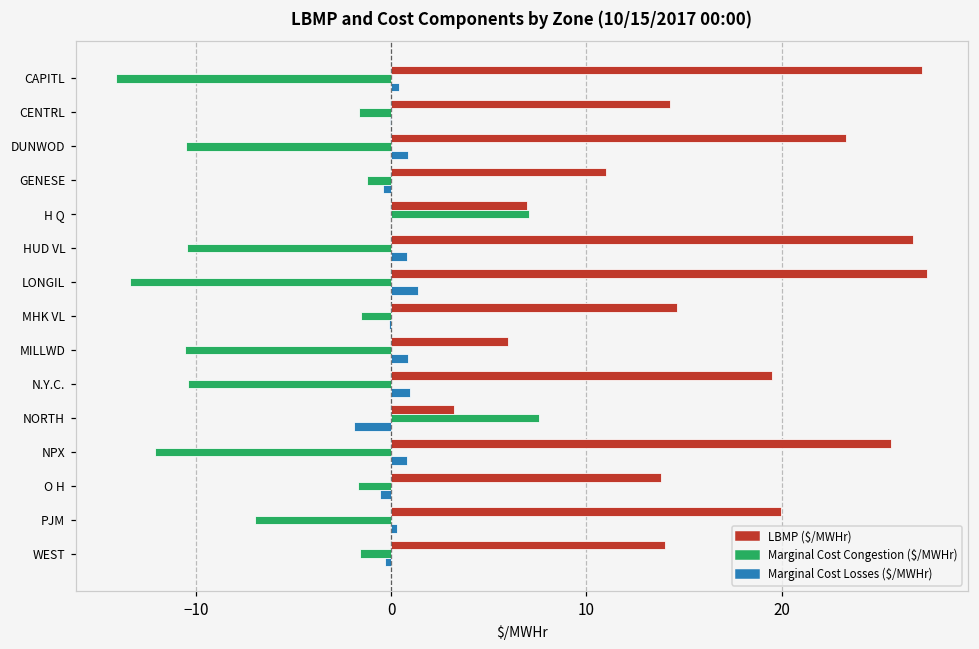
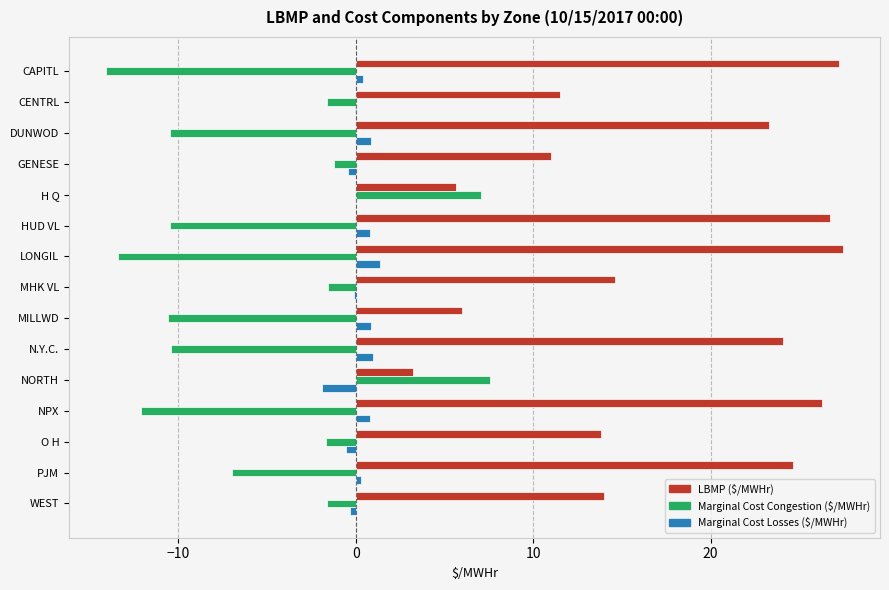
  {
    "LBMP ($/MWHr)": {
      "CAPITL": 27.2,
-     "CENTRL": 14.3,
+     "CENTRL": 11.5,
      "DUNWOD": 23.3,
      "GENESE": 11.0,
-     "H Q": 7.0,
+     "H Q": 5.6,
      "HUD VL": 26.8,
      "LONGIL": 27.5,
      "MHK VL": 14.6,
      "MILLWD": 6.0,
-     "N.Y.C.": 19.5,
+     "N.Y.C.": 24.1,
      "NORTH": 3.2,
-     "NPX": 25.6,
+     "NPX": 26.3,
      "O H": 13.8,
-     "PJM": 20.0,
+     "PJM": 24.7,
      "WEST": 14.0
    },
    "Marginal Cost Congestion ($/MWHr)": {
      "CAPITL": -14.1,
      "CENTRL": -1.6,
      "DUNWOD": -10.5,
      "GENESE": -1.3,
      "H Q": 7.1,
      "HUD VL": -10.5,
      "LONGIL": -13.4,
      "MHK VL": -1.6,
      "MILLWD": -10.6,
      "N.Y.C.": -10.4,
      "NORTH": 7.6,
      "NPX": -12.1,
      "O H": -1.7,
      "PJM": -7.0,
      "WEST": -1.6
    },
    "Marginal Cost Losses ($/MWHr)": {
      "CAPITL": 0.4,
      "DUNWOD": 0.8,
      "GENESE": -0.4,
      "H Q": 0.0,
      "HUD VL": 0.8,
      "LONGIL": 1.4,
      "MILLWD": 0.8,
      "N.Y.C.": 1.0,
      "NORTH": -1.9,
      "NPX": 0.8,
      "O H": -0.6,
      "PJM": 0.3,
      "WEST": -0.3
    }
  }
